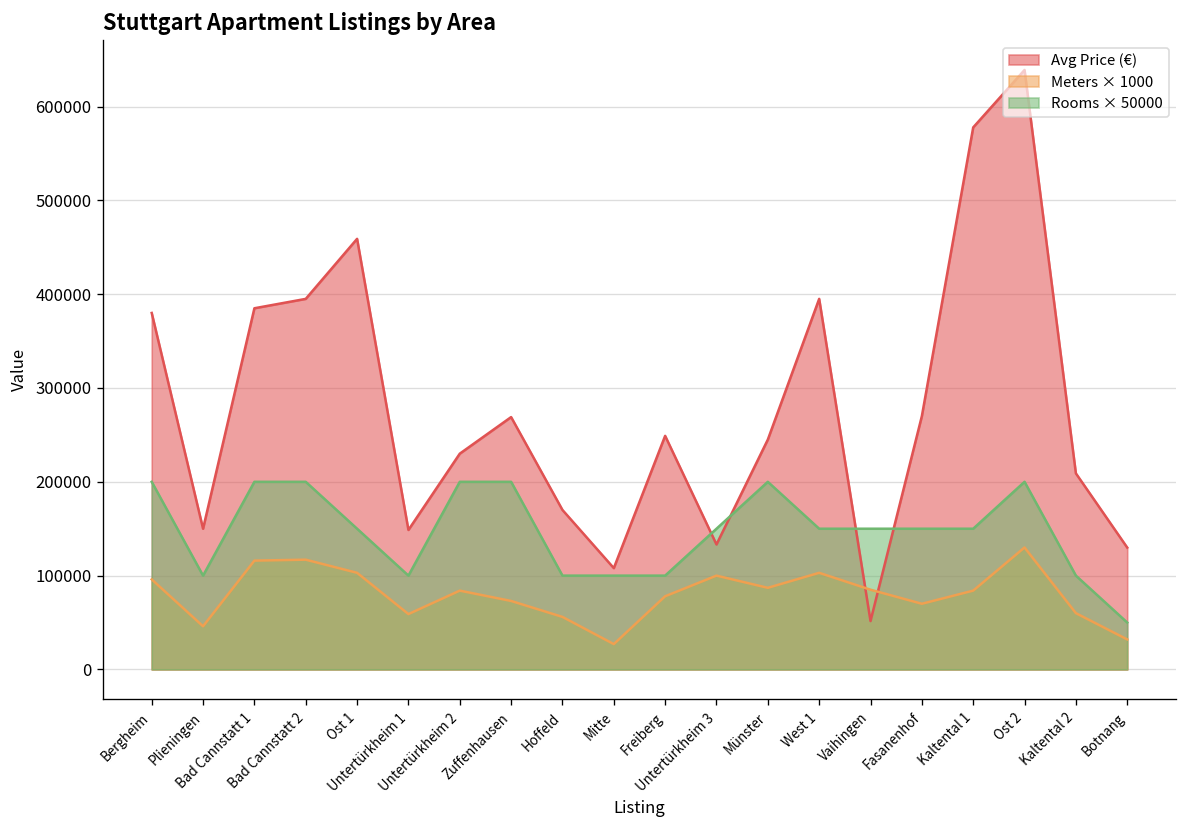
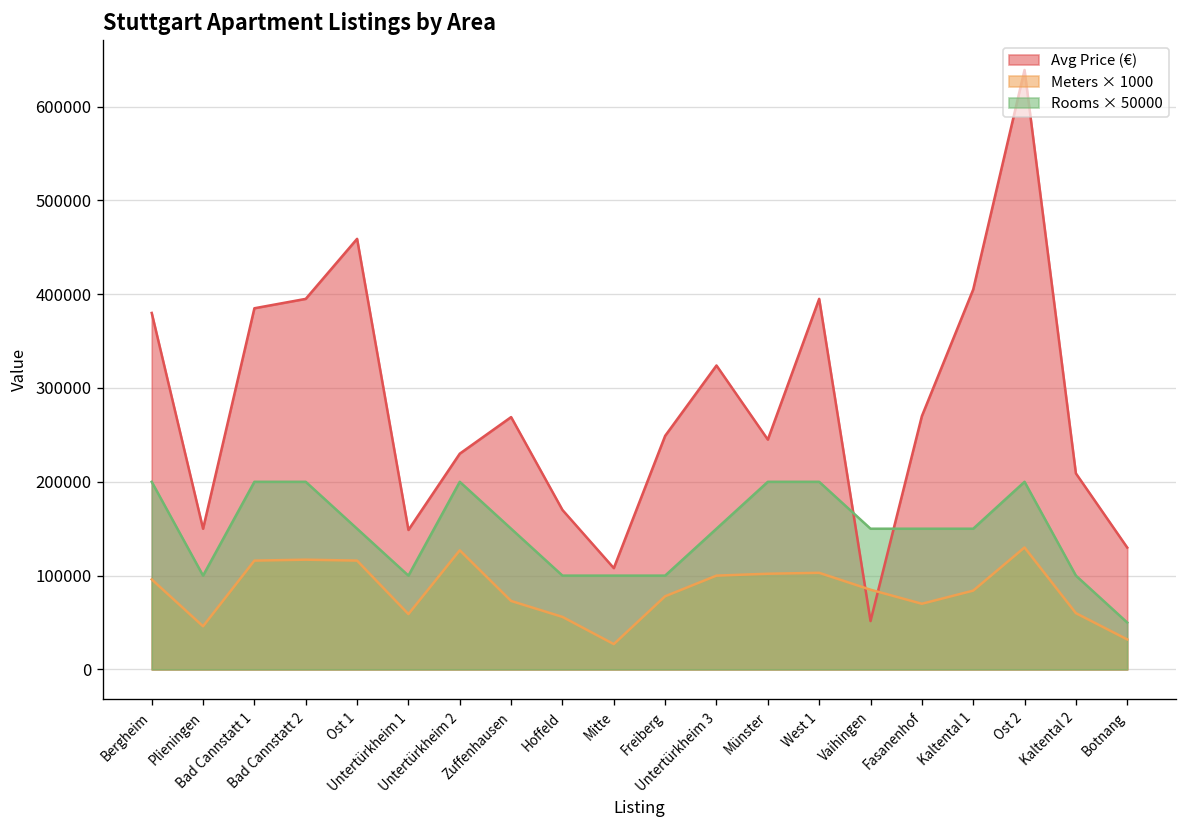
  {
    "Avg Price (€)": {
      "Bergheim": 380000,
      "Plieningen": 150000,
      "Bad Cannstatt 1": 390000,
      "Bad Cannstatt 2": 400000,
      "Ost 1": 460000,
      "Untertürkheim 1": 150000,
      "Untertürkheim 2": 230000,
      "Zuffenhausen": 270000,
      "Hoffeld": 170000,
      "Mitte": 110000,
      "Freiberg": 250000,
-     "Untertürkheim 3": 130000,
+     "Untertürkheim 3": 320000,
      "Münster": 250000,
      "West 1": 400000,
      "Vaihingen": 50000,
      "Fasanenhof": 270000,
-     "Kaltental 1": 580000,
+     "Kaltental 1": 410000,
      "Kaltental 2": 210000,
      "Botnang": 130000
    },
    "Meters × 1000": {
      "Bergheim": 100000,
      "Plieningen": 50000,
      "Bad Cannstatt 1": 120000,
      "Bad Cannstatt 2": 120000,
-     "Ost 1": 100000,
+     "Ost 1": 120000,
      "Untertürkheim 1": 60000,
-     "Untertürkheim 2": 80000,
+     "Untertürkheim 2": 130000,
      "Zuffenhausen": 70000,
      "Hoffeld": 60000,
      "Mitte": 30000,
      "Freiberg": 80000,
      "Untertürkheim 3": 100000,
-     "Münster": 90000,
+     "Münster": 100000,
      "West 1": 100000,
      "Vaihingen": 90000,
      "Fasanenhof": 70000,
      "Kaltental 1": 80000,
      "Ost 2": 130000,
      "Kaltental 2": 60000,
      "Botnang": 30000
    },
    "Rooms × 50000": {
      "Bergheim": 200000,
      "Plieningen": 100000,
      "Bad Cannstatt 1": 200000,
      "Bad Cannstatt 2": 200000,
      "Ost 1": 150000,
      "Untertürkheim 1": 100000,
      "Untertürkheim 2": 200000,
-     "Zuffenhausen": 200000,
+     "Zuffenhausen": 150000,
      "Hoffeld": 100000,
      "Mitte": 100000,
      "Freiberg": 100000,
      "Untertürkheim 3": 150000,
      "Münster": 200000,
-     "West 1": 150000,
+     "West 1": 200000,
      "Vaihingen": 150000,
      "Fasanenhof": 150000,
      "Kaltental 1": 150000,
      "Ost 2": 200000,
      "Kaltental 2": 100000,
      "Botnang": 50000
    }
  }
